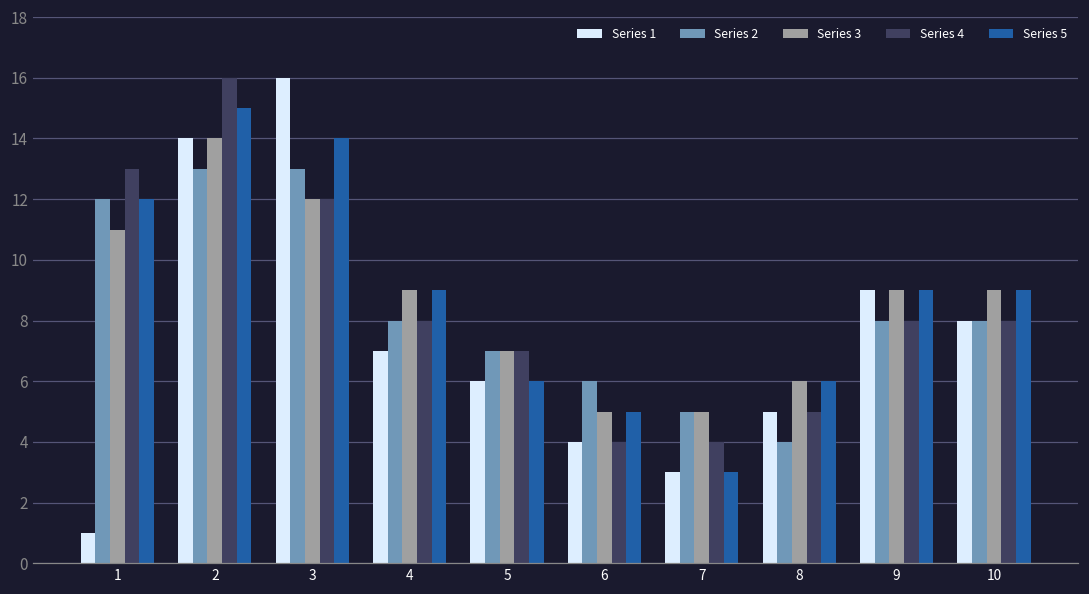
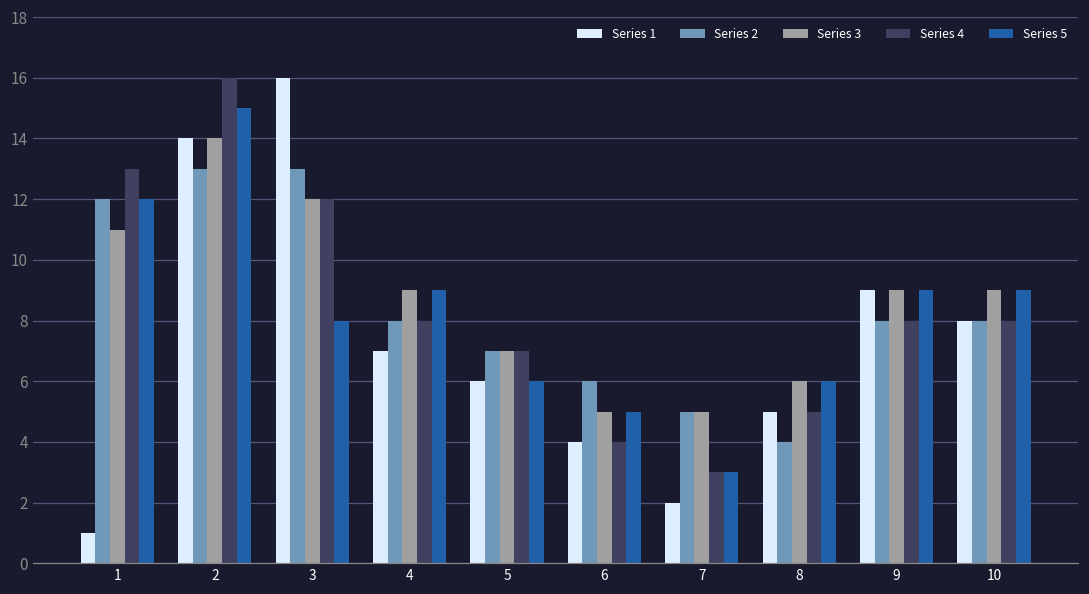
  {
    "Series 1": {
      "1": 1,
      "2": 14,
      "3": 16,
      "4": 7,
      "5": 6,
      "6": 4,
-     "7": 3,
+     "7": 2,
      "8": 5,
      "9": 9,
      "10": 8
    },
    "Series 4": {
      "1": 13,
      "2": 16,
      "3": 12,
      "4": 8,
      "5": 7,
      "6": 4,
-     "7": 4,
+     "7": 3,
      "8": 5,
      "9": 8,
      "10": 8
    },
    "Series 5": {
      "1": 12,
      "2": 15,
-     "3": 14,
+     "3": 8,
      "4": 9,
      "5": 6,
      "6": 5,
      "7": 3,
      "8": 6,
      "9": 9,
      "10": 9
    }
  }
